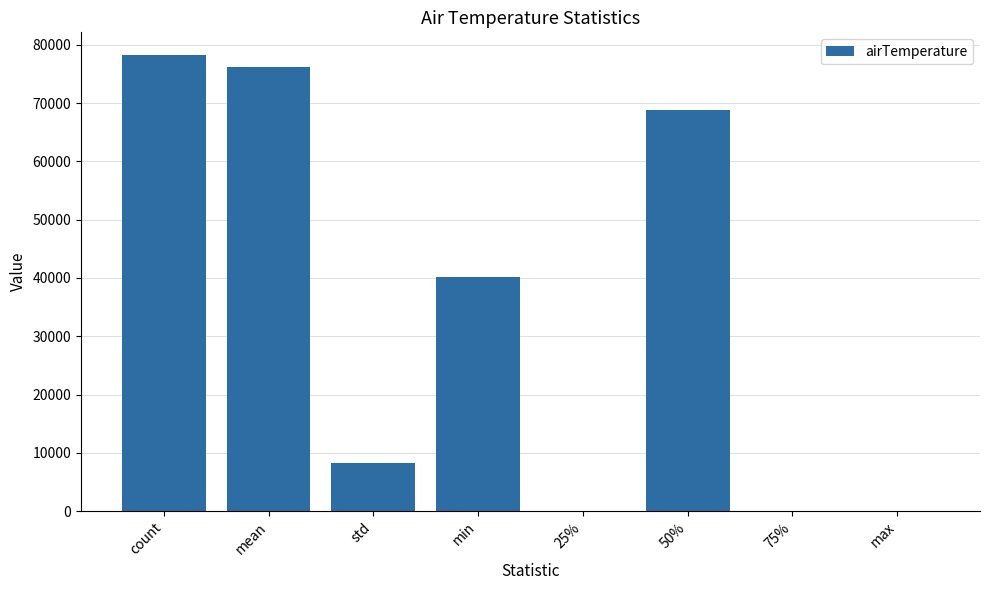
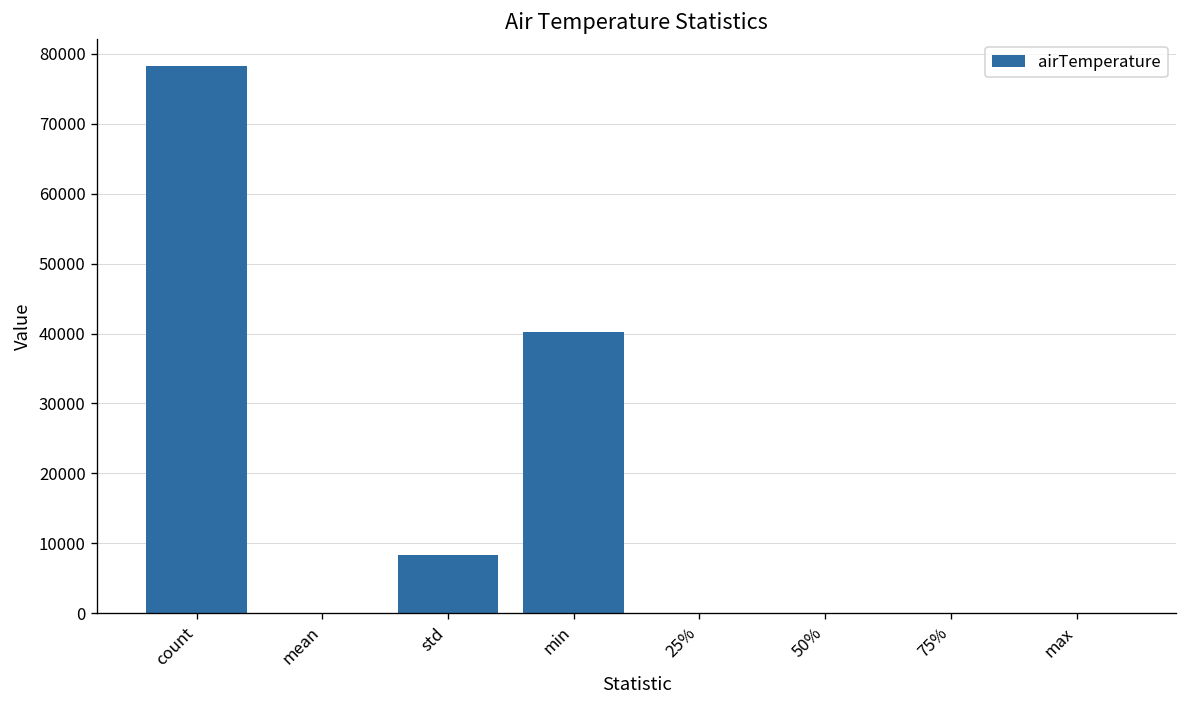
  {
    "count": 78000,
-   "mean": 76000,
+   "mean": 0,
    "std": 8000,
    "min": 40000,
-   "50%": 69000
+   "50%": 0
  }
